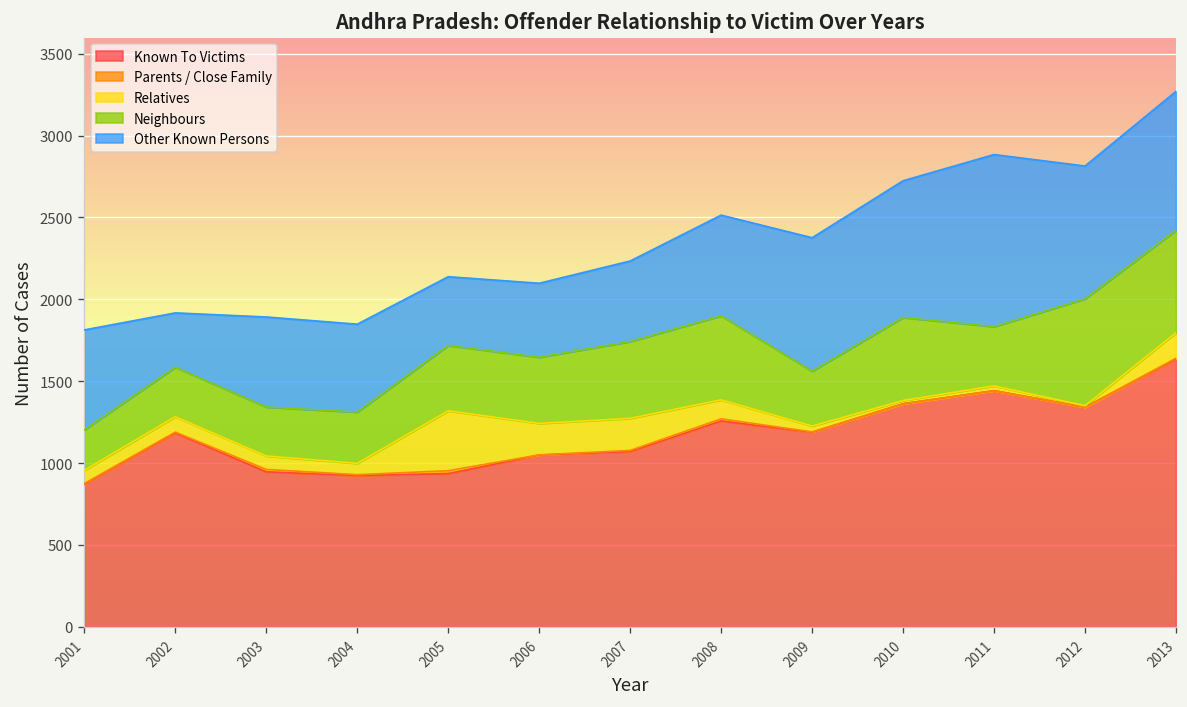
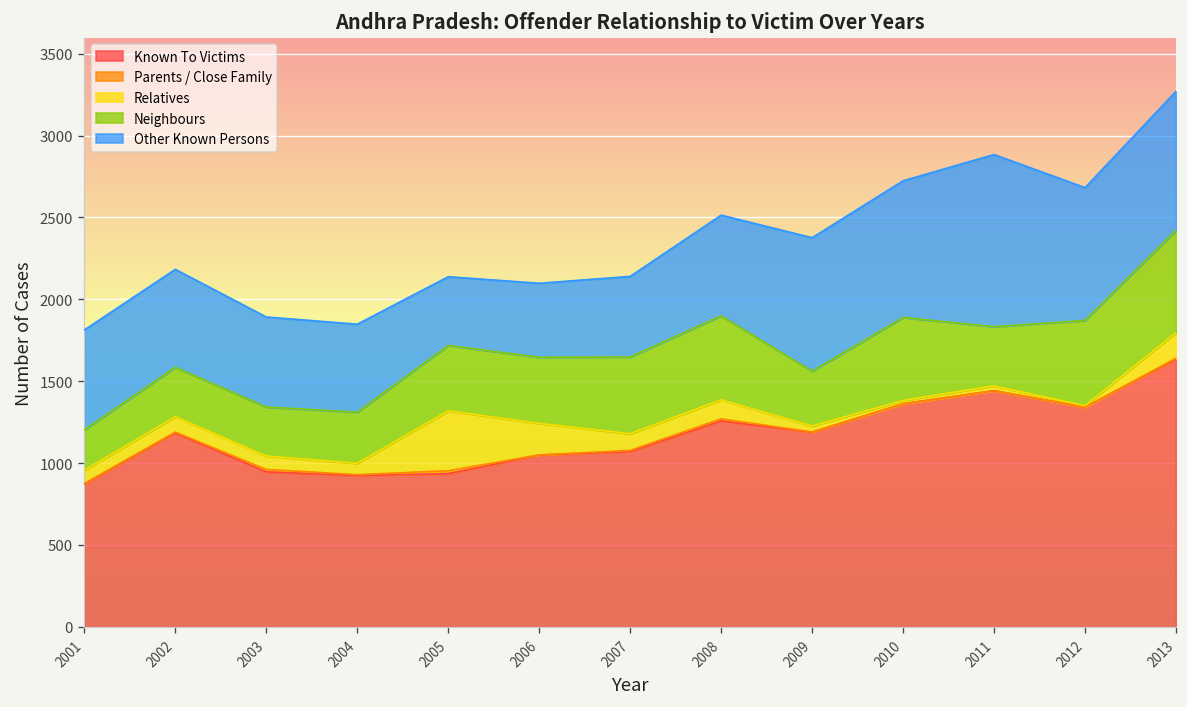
  {
    "Relatives": {
      "2001": 80,
      "2002": 90,
      "2003": 80,
      "2004": 70,
      "2005": 370,
      "2006": 190,
-     "2007": 200,
+     "2007": 100,
      "2008": 120,
      "2009": 40,
      "2010": 20,
      "2011": 30,
      "2013": 160
    },
    "Neighbours": {
      "2001": 250,
      "2002": 300,
      "2003": 300,
      "2004": 310,
      "2005": 400,
      "2006": 400,
      "2007": 470,
      "2008": 510,
      "2009": 340,
      "2010": 510,
      "2011": 360,
-     "2012": 650,
+     "2012": 520,
      "2013": 630
    },
    "Other Known Persons": {
      "2001": 610,
-     "2002": 330,
+     "2002": 600,
      "2003": 550,
      "2004": 540,
      "2005": 420,
      "2006": 450,
      "2007": 490,
      "2008": 620,
      "2009": 820,
      "2010": 840,
      "2011": 1050,
      "2012": 810,
      "2013": 850
    }
  }
